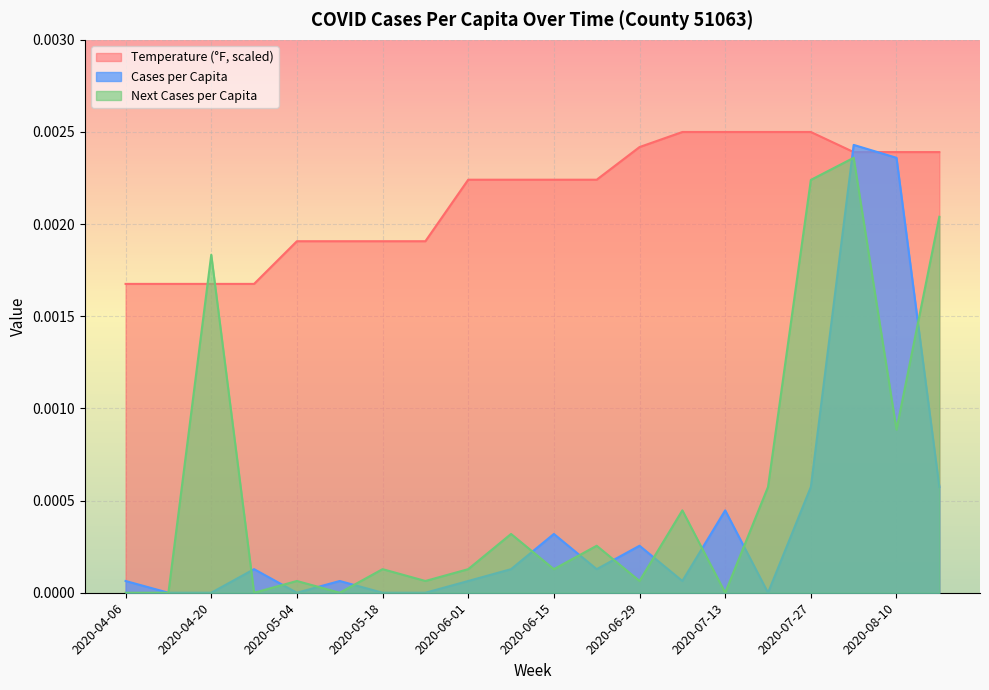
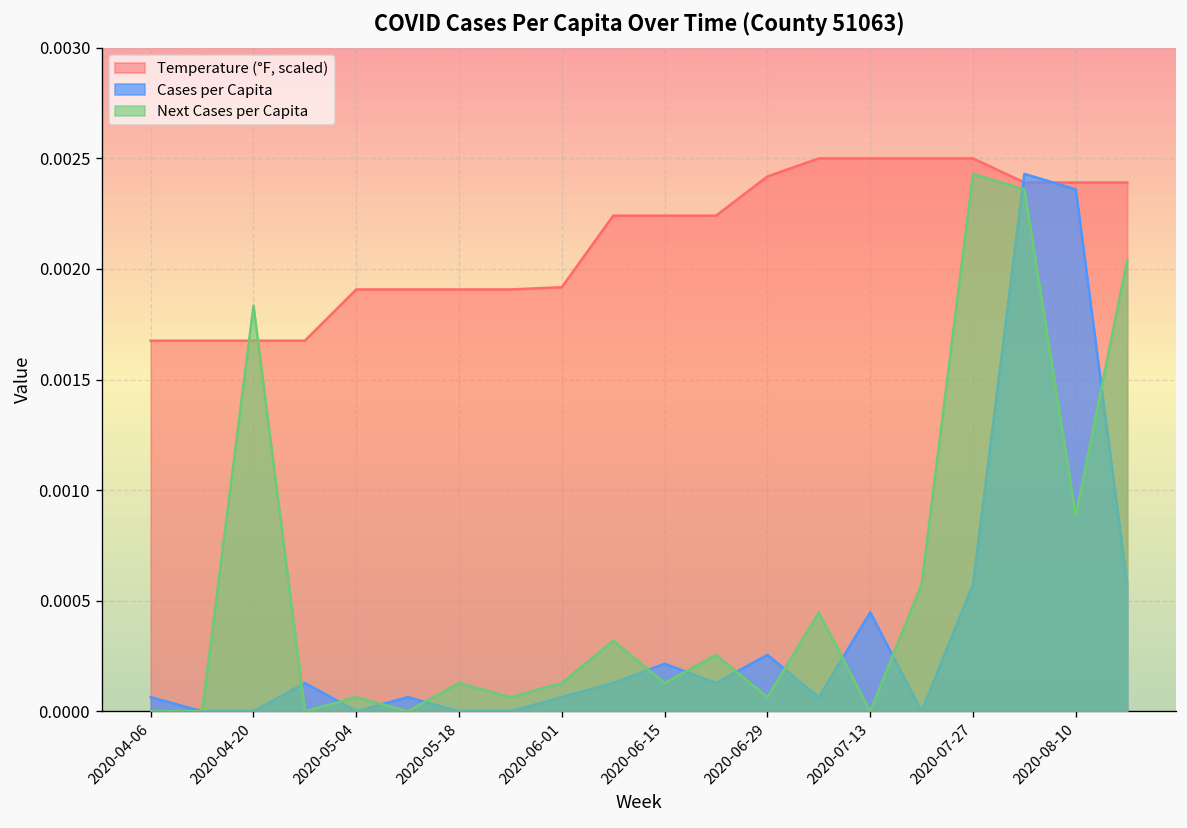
  {
    "Temperature (°F, scaled)": {
      "2020-04-06": 0.00168,
      "2020-04-20": 0.00168,
      "2020-05-04": 0.00191,
      "2020-05-18": 0.00191,
-     "2020-06-01": 0.00224,
+     "2020-06-01": 0.00192,
      "2020-06-15": 0.00224,
      "2020-06-29": 0.00242,
      "2020-07-13": 0.00250,
      "2020-07-27": 0.00250,
      "2020-08-10": 0.00239
    },
    "Cases per Capita": {
      "2020-04-06": 0.00006,
      "2020-04-20": 0.00000,
      "2020-05-04": 0.00000,
      "2020-05-18": 0.00000,
      "2020-06-01": 0.00006,
-     "2020-06-15": 0.00032,
+     "2020-06-15": 0.00022,
      "2020-06-29": 0.00026,
      "2020-07-13": 0.00045,
      "2020-07-27": 0.00057,
      "2020-08-10": 0.00236
    },
    "Next Cases per Capita": {
      "2020-04-06": 0.00000,
      "2020-04-20": 0.00183,
      "2020-05-04": 0.00006,
      "2020-05-18": 0.00013,
      "2020-06-01": 0.00013,
      "2020-06-15": 0.00013,
      "2020-06-29": 0.00006,
      "2020-07-13": 0.00000,
-     "2020-07-27": 0.00224,
+     "2020-07-27": 0.00243,
      "2020-08-10": 0.00089
    }
  }
